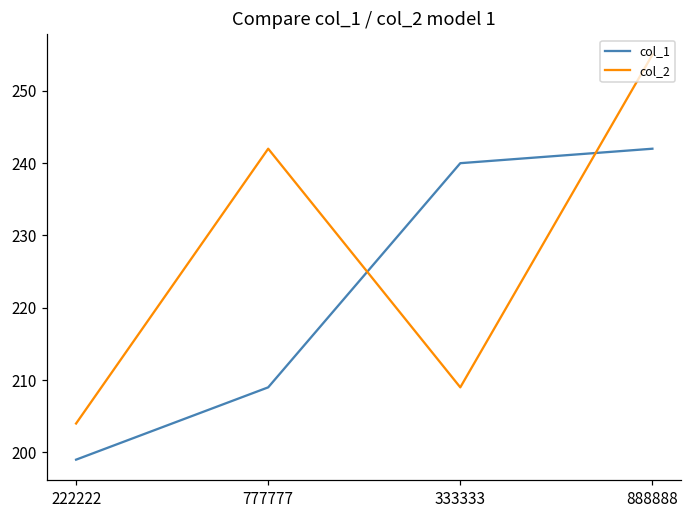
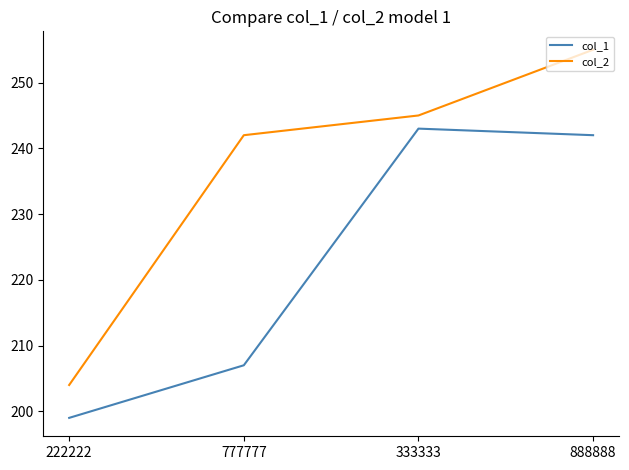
  {
    "col_1": {
      "222222": 199,
-     "777777": 209,
-     "333333": 240,
+     "777777": 207,
+     "333333": 243,
      "888888": 242
    },
    "col_2": {
      "222222": 204,
      "777777": 242,
-     "333333": 209
+     "333333": 245
    }
  }
